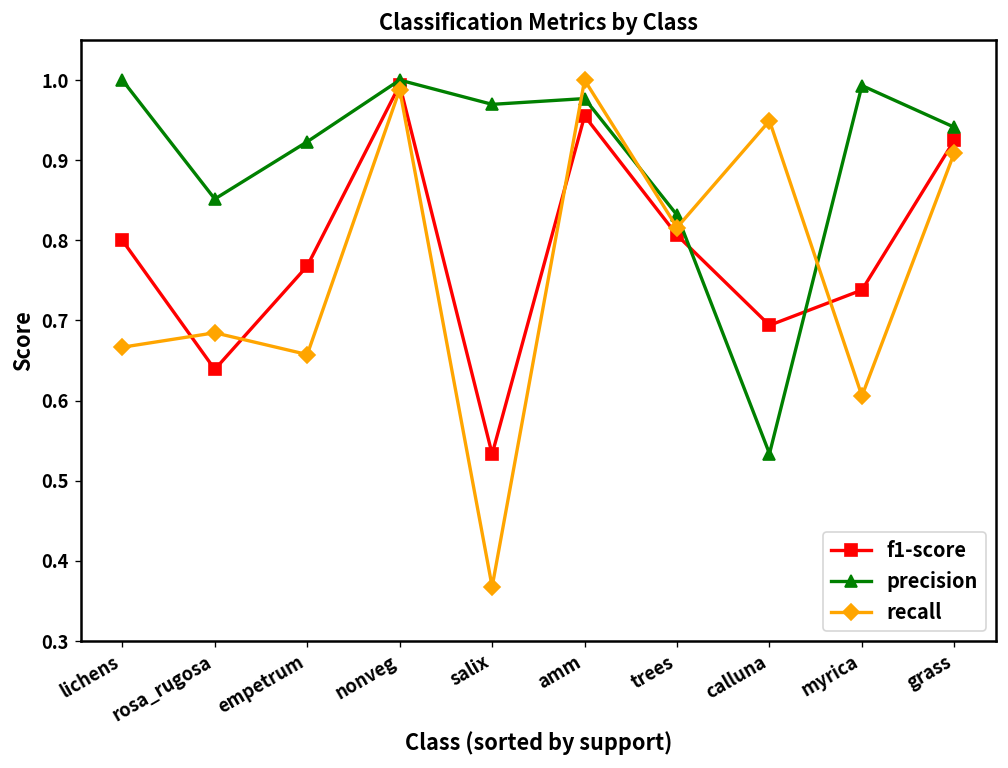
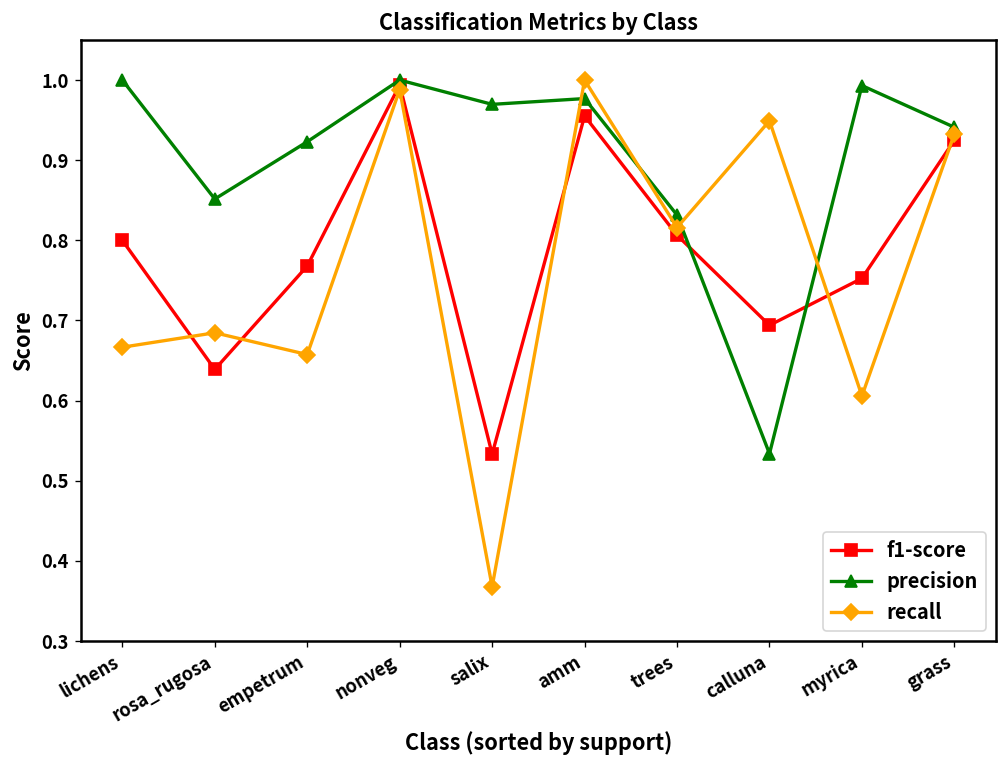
  {
    "f1-score": {
      "lichens": 0.80,
      "rosa_rugosa": 0.64,
      "empetrum": 0.77,
      "nonveg": 0.99,
      "salix": 0.53,
      "amm": 0.96,
      "trees": 0.81,
      "calluna": 0.69,
-     "myrica": 0.74,
+     "myrica": 0.75,
      "grass": 0.93
    },
    "precision": {
      "lichens": 1.00,
      "rosa_rugosa": 0.85,
      "empetrum": 0.92,
      "nonveg": 1.00,
      "salix": 0.97,
      "amm": 0.98,
      "trees": 0.83,
      "calluna": 0.53,
      "myrica": 0.99,
      "grass": 0.94
    },
    "recall": {
      "lichens": 0.67,
      "rosa_rugosa": 0.68,
      "empetrum": 0.66,
      "nonveg": 0.99,
      "salix": 0.37,
      "amm": 1.00,
      "trees": 0.82,
      "calluna": 0.95,
      "myrica": 0.61,
-     "grass": 0.91
+     "grass": 0.93
    }
  }
